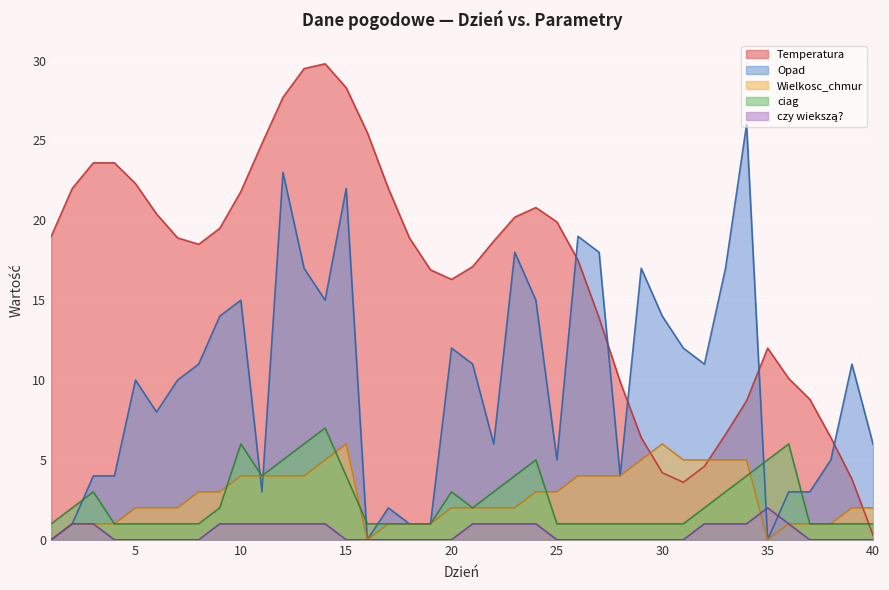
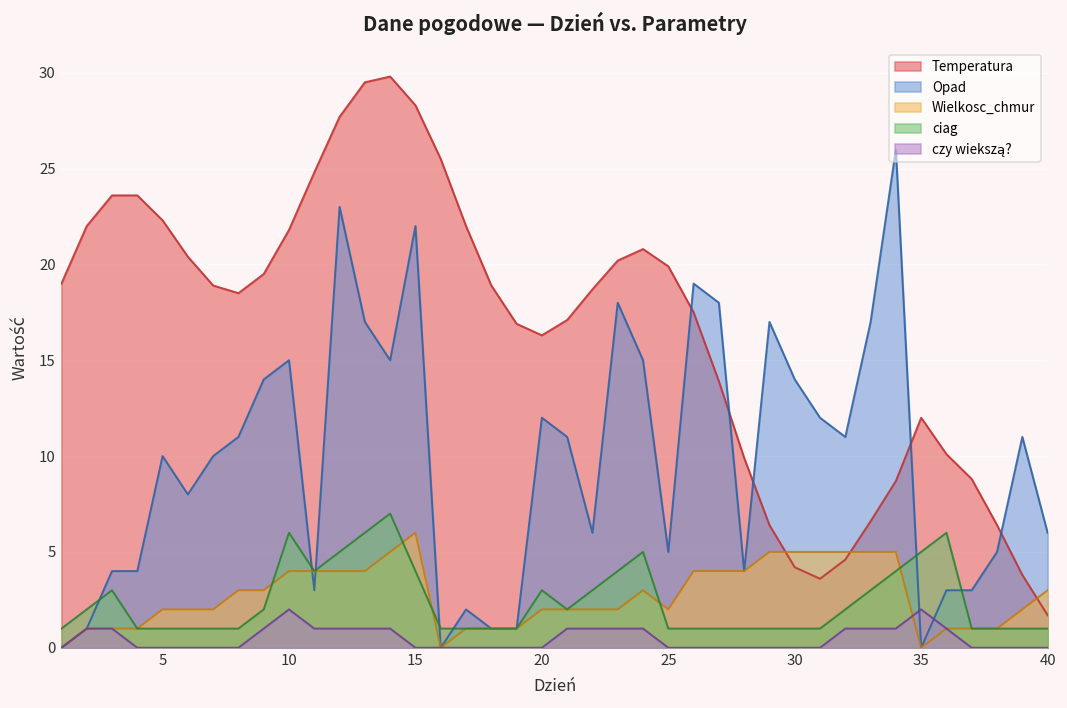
  {
    "Temperatura": {
      "5": 22.3,
      "10": 21.8,
      "15": 28.3,
      "20": 16.3,
      "25": 19.9,
      "30": 4.2,
      "35": 12.0,
-     "40": 0.3
+     "40": 1.7
    },
    "Opad": {
      "5": 10.0,
      "10": 15.0,
      "15": 22.0,
      "20": 12.0,
      "25": 5.0,
      "30": 14.0,
      "40": 6.0
    },
    "Wielkosc_chmur": {
      "5": 2,
      "10": 4,
      "15": 6,
      "20": 2,
-     "25": 3,
-     "30": 6,
-     "40": 2
+     "25": 2,
+     "30": 5,
+     "40": 3
    },
    "ciag": {
      "5": 1.0,
      "10": 6.0,
      "15": 4.0,
      "20": 3.0,
      "25": 1.0,
      "30": 1.0,
      "35": 5.0,
      "40": 1.0
    },
    "czy wiekszą?": {
      "5": 0,
-     "10": 1,
+     "10": 2,
      "15": 0,
      "20": 0,
      "25": 0,
      "30": 0,
      "35": 2,
      "40": 0
    }
  }
